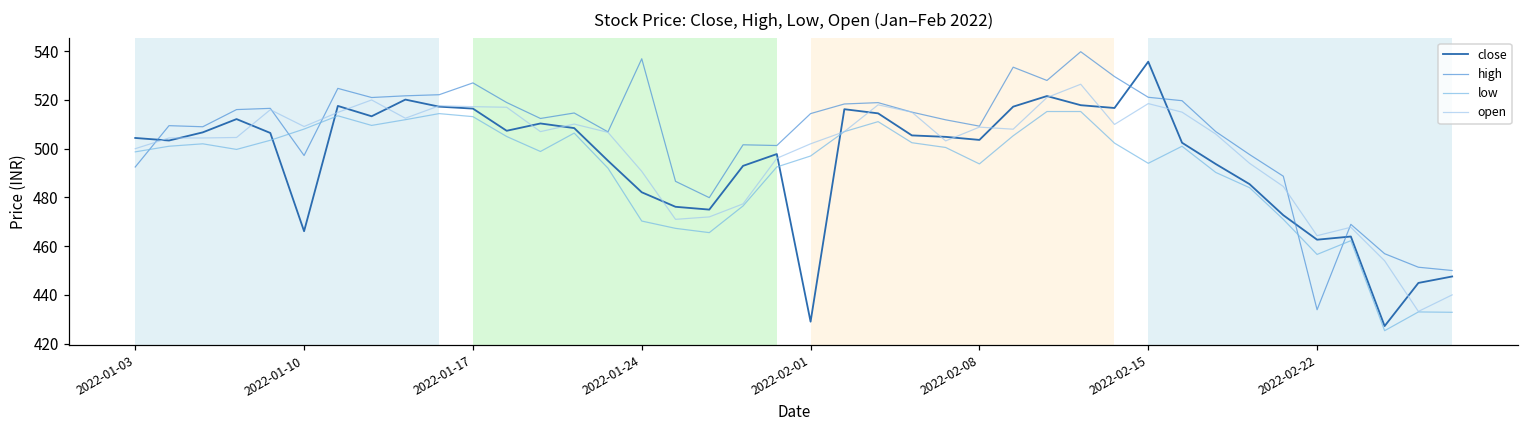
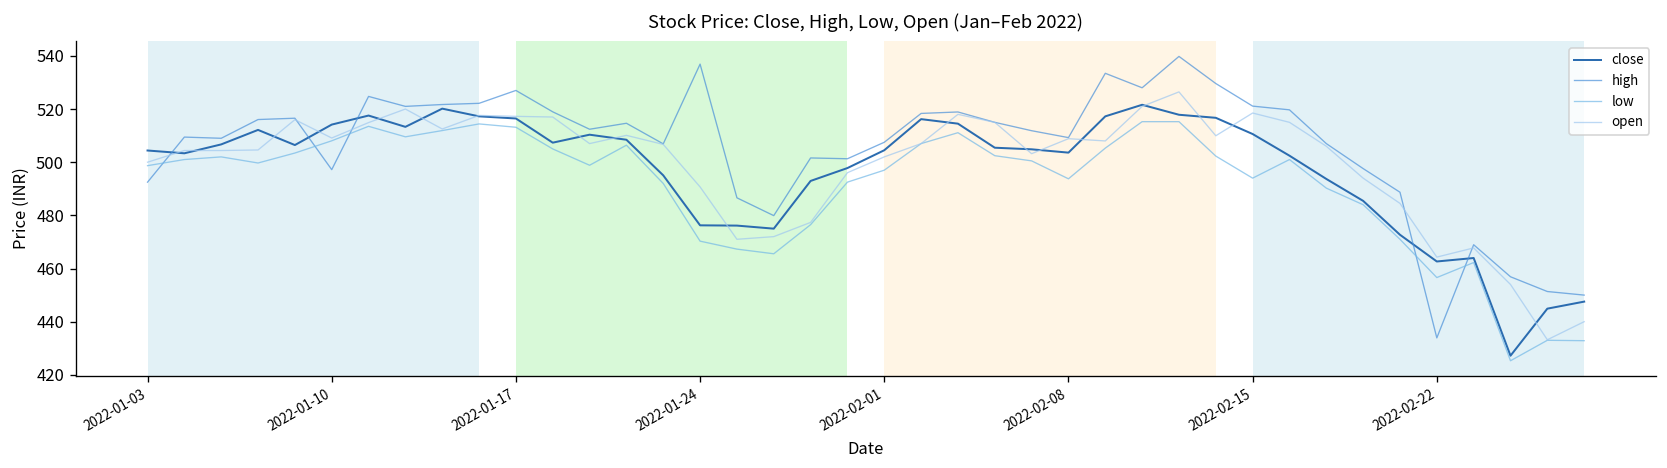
  {
    "close": {
      "2022-01-03": 504,
-     "2022-01-10": 466,
-     "2022-01-24": 482,
-     "2022-02-01": 429,
+     "2022-01-10": 514,
+     "2022-01-24": 476,
+     "2022-02-01": 505,
      "2022-02-08": 504,
-     "2022-02-15": 536,
+     "2022-02-15": 511,
      "2022-02-22": 463
    },
    "high": {
      "2022-01-03": 492,
      "2022-01-10": 497,
      "2022-01-17": 527,
      "2022-01-24": 537,
-     "2022-02-01": 514,
+     "2022-02-01": 508,
      "2022-02-15": 521,
      "2022-02-22": 434
    }
  }
